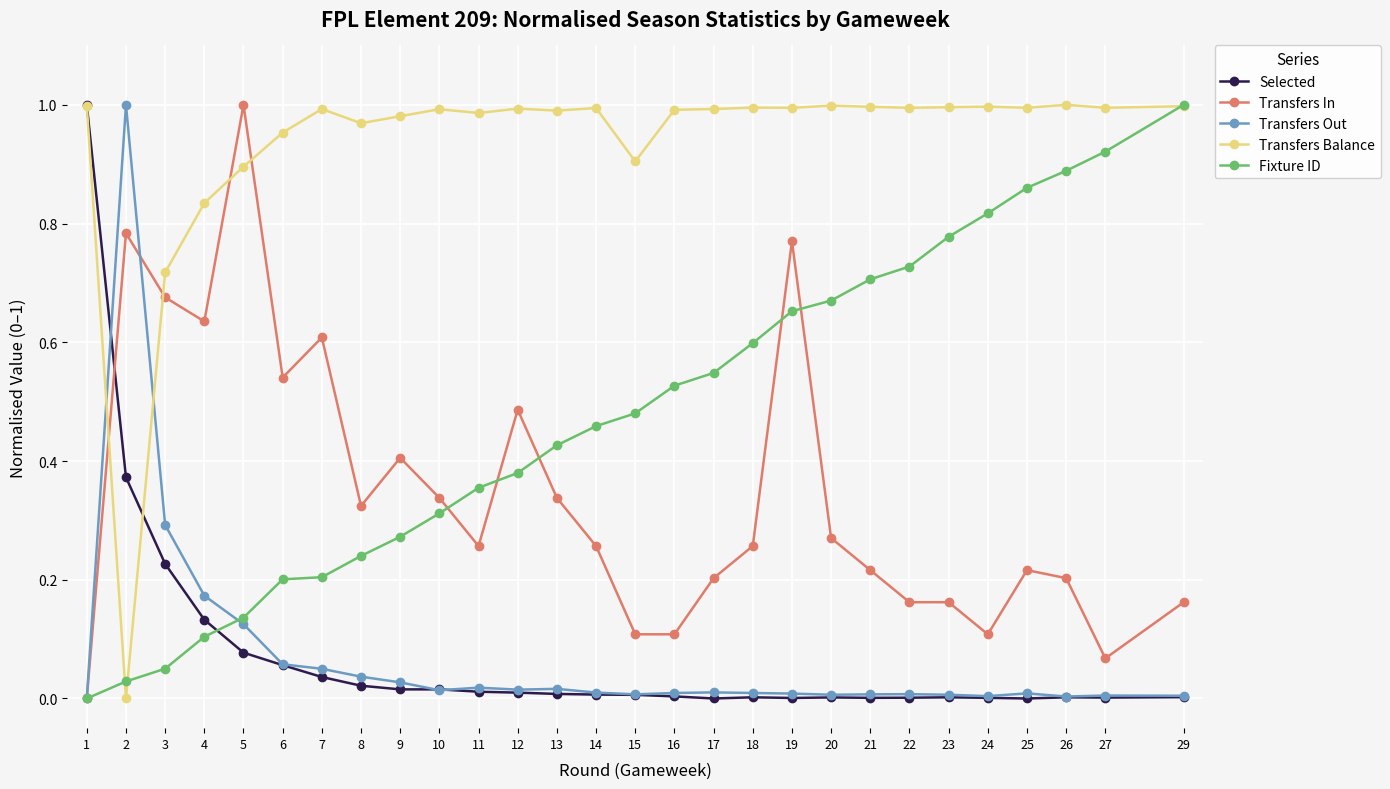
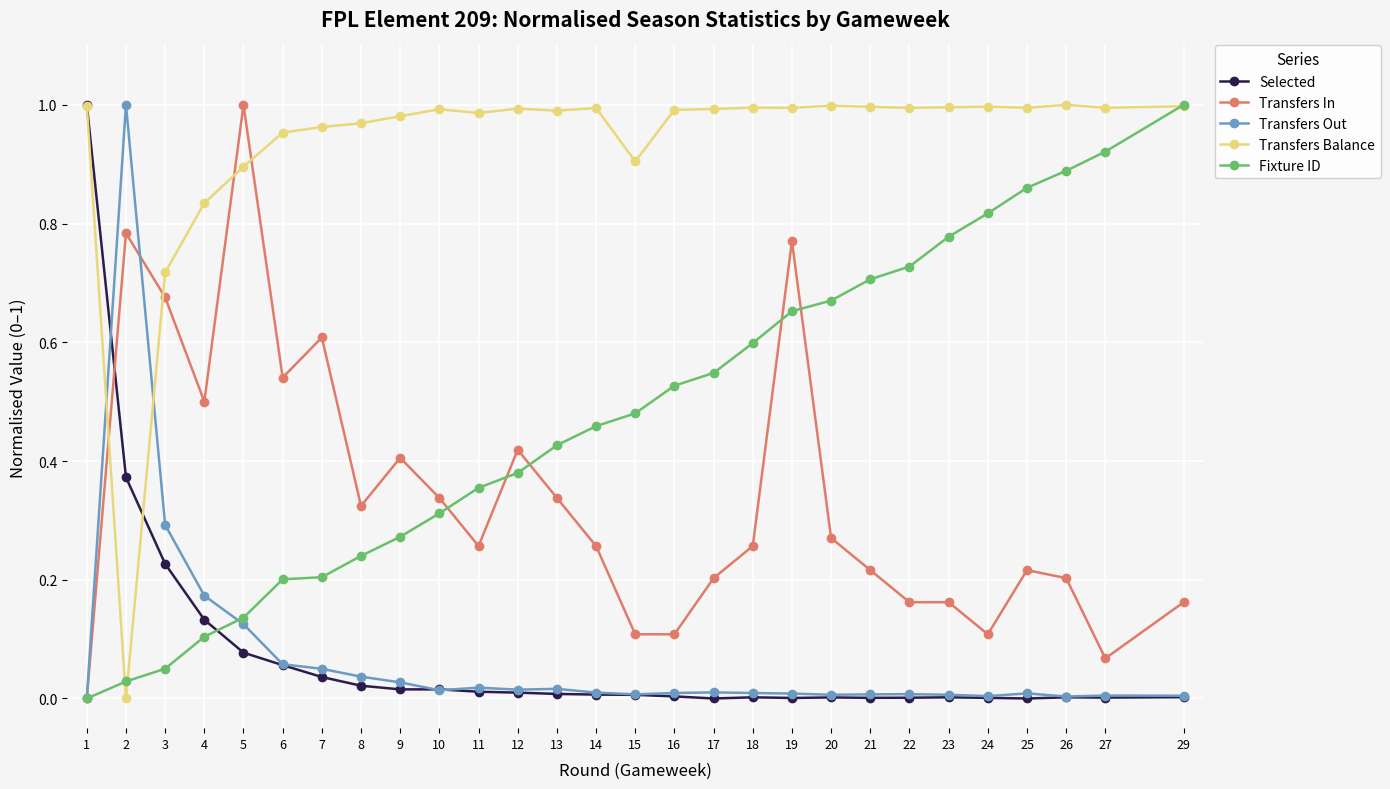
  {
    "Selected": {
      "2": 0.37,
      "3": 0.23,
      "4": 0.13,
      "5": 0.08,
      "7": 0.04,
      "8": 0.02,
      "9": 0.02,
      "11": 0.01,
      "12": 0.01,
      "13": 0.01,
      "16": 0.00,
      "17": 0.00,
      "18": 0.00,
      "19": 0.00,
      "20": 0.00,
      "21": 0.00,
      "22": 0.00,
      "23": 0.00,
      "25": 0.00
    },
    "Transfers In": {
      "2": 0.78,
      "3": 0.68,
-     "4": 0.64,
+     "4": 0.50,
      "5": 1.00,
      "6": 0.54,
      "7": 0.61,
      "8": 0.32,
      "9": 0.41,
      "10": 0.34,
      "11": 0.26,
-     "12": 0.49,
+     "12": 0.42,
      "13": 0.34,
      "14": 0.26,
      "15": 0.11,
      "16": 0.11,
      "17": 0.20,
      "18": 0.26,
      "19": 0.77,
      "20": 0.27,
      "21": 0.22,
      "22": 0.16,
      "23": 0.16,
      "24": 0.11,
      "25": 0.22,
      "26": 0.20,
      "27": 0.07,
      "29": 0.16
    },
    "Transfers Out": {
      "2": 1.00,
      "3": 0.29,
      "4": 0.17,
      "5": 0.13,
      "7": 0.05,
      "8": 0.04,
      "9": 0.03,
      "11": 0.02,
      "12": 0.01,
      "13": 0.02,
      "16": 0.01,
      "17": 0.01,
      "18": 0.01,
      "19": 0.01,
      "20": 0.01,
      "21": 0.01,
      "22": 0.01,
      "23": 0.01,
      "25": 0.01
    },
    "Transfers Balance": {
      "2": 0.00,
      "3": 0.72,
      "4": 0.83,
      "5": 0.90,
      "6": 0.95,
-     "7": 0.99,
+     "7": 0.96,
      "8": 0.97,
      "9": 0.98,
      "10": 0.99,
      "11": 0.99,
      "12": 0.99,
      "13": 0.99,
      "14": 0.99,
      "15": 0.90,
      "16": 0.99,
      "17": 0.99,
      "18": 1.00,
      "19": 0.99,
      "20": 1.00,
      "21": 1.00,
      "22": 0.99,
      "23": 1.00,
      "24": 1.00,
      "25": 0.99,
      "26": 1.00,
      "27": 0.99
    },
    "Fixture ID": {
      "2": 0.03,
      "3": 0.05,
      "4": 0.10,
      "5": 0.14,
      "6": 0.20,
      "7": 0.20,
      "8": 0.24,
      "9": 0.27,
      "10": 0.31,
      "11": 0.35,
      "12": 0.38,
      "13": 0.43,
      "14": 0.46,
      "15": 0.48,
      "16": 0.53,
      "17": 0.55,
      "18": 0.60,
      "19": 0.65,
      "20": 0.67,
      "21": 0.71,
      "22": 0.73,
      "23": 0.78,
      "24": 0.82,
      "25": 0.86,
      "26": 0.89,
      "27": 0.92
    }
  }
